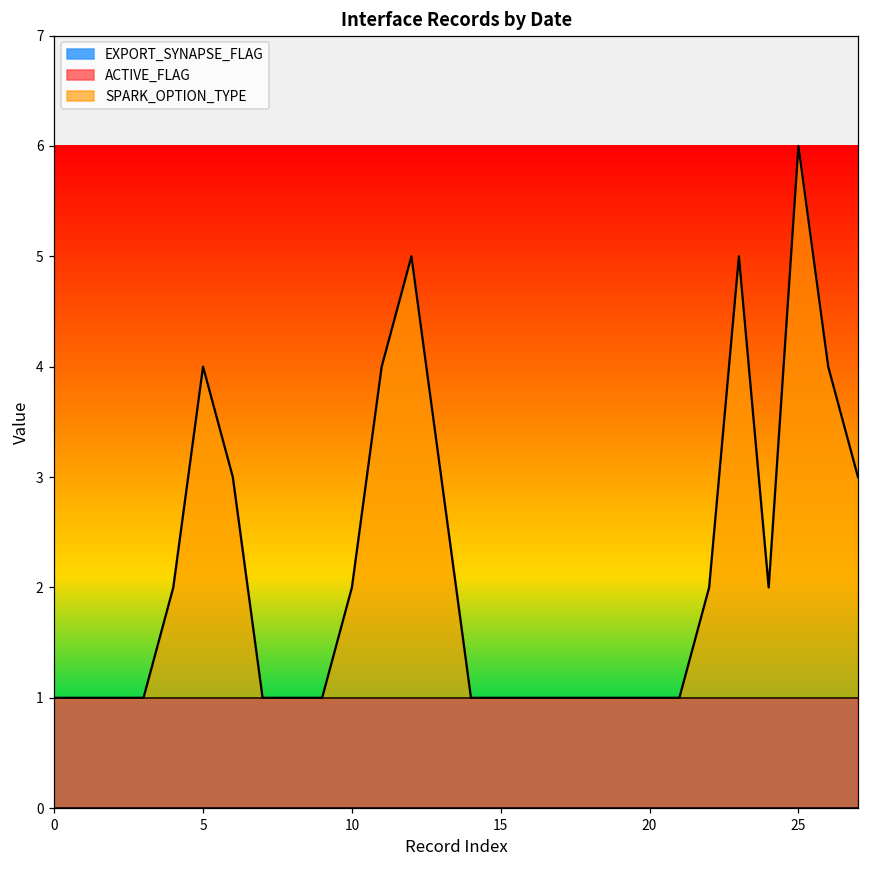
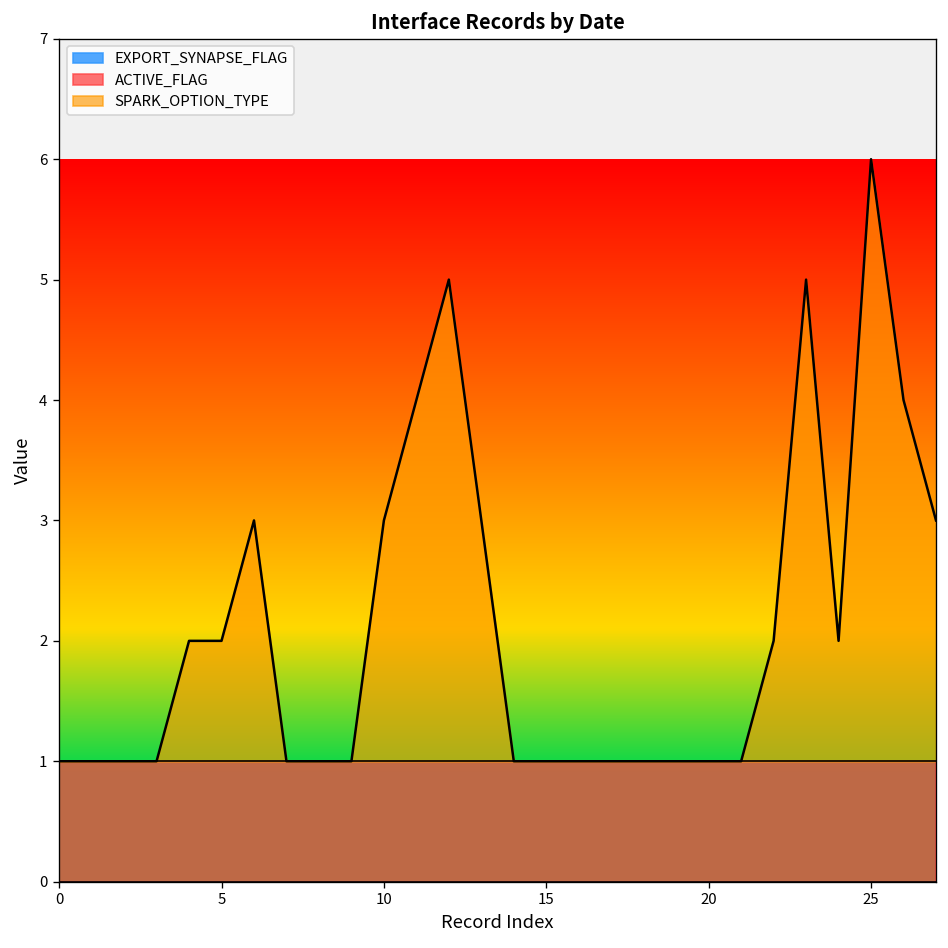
  {
    "EXPORT_SYNAPSE_FLAG": {
      "0": 0.00,
      "5": 0.00,
      "10": 0.00,
      "15": 0.00,
      "20": 0.00,
      "25": 0.00
    },
    "ACTIVE_FLAG": {
      "5": 1.00,
      "10": 1.00,
      "25": 1.00
    },
    "SPARK_OPTION_TYPE": {
-     "5": 4.00,
-     "10": 2.00,
+     "5": 2.00,
+     "10": 3.00,
      "25": 6.00
    }
  }
